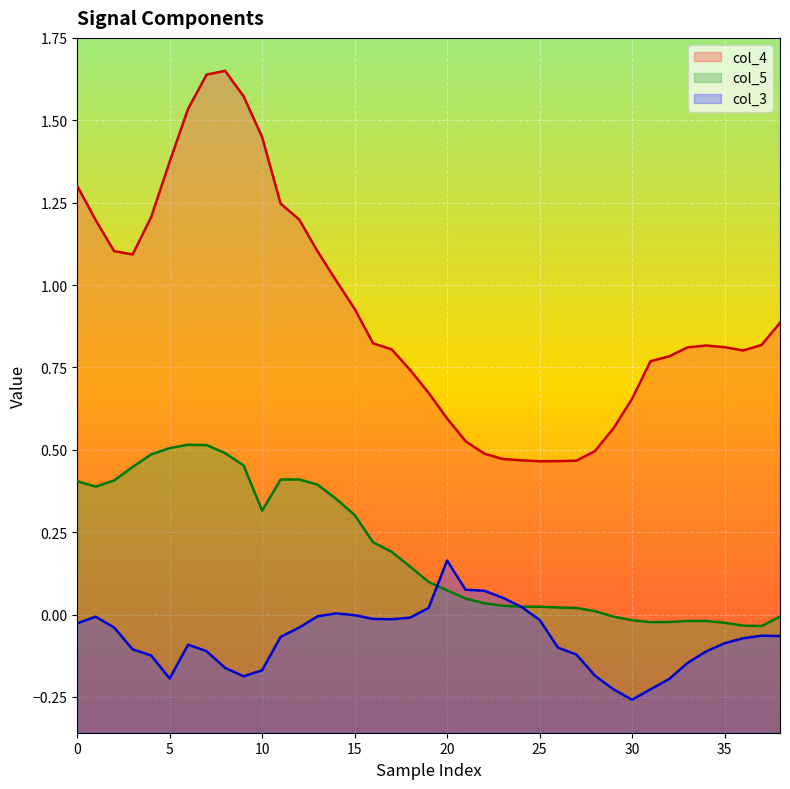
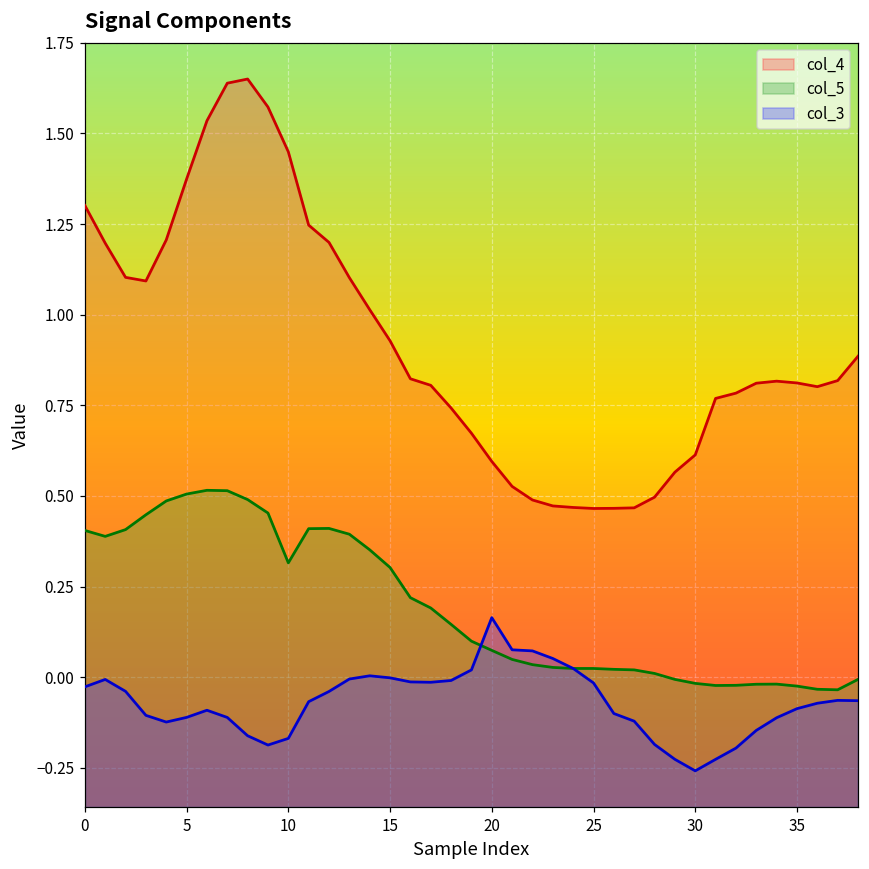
  {
    "col_4": {
      "0": 1.30,
      "5": 1.37,
      "10": 1.45,
      "15": 0.93,
      "20": 0.60,
      "25": 0.47,
-     "30": 0.65,
+     "30": 0.61,
      "35": 0.81
    },
    "col_5": {
      "0": 0.40,
      "5": 0.51,
      "10": 0.32,
      "15": 0.30,
      "20": 0.07,
      "25": 0.02,
      "30": -0.02,
      "35": -0.02
    },
    "col_3": {
      "0": -0.03,
-     "5": -0.19,
+     "5": -0.11,
      "10": -0.17,
      "15": 0.00,
      "20": 0.16,
      "25": -0.02,
      "30": -0.26,
      "35": -0.09
    }
  }
